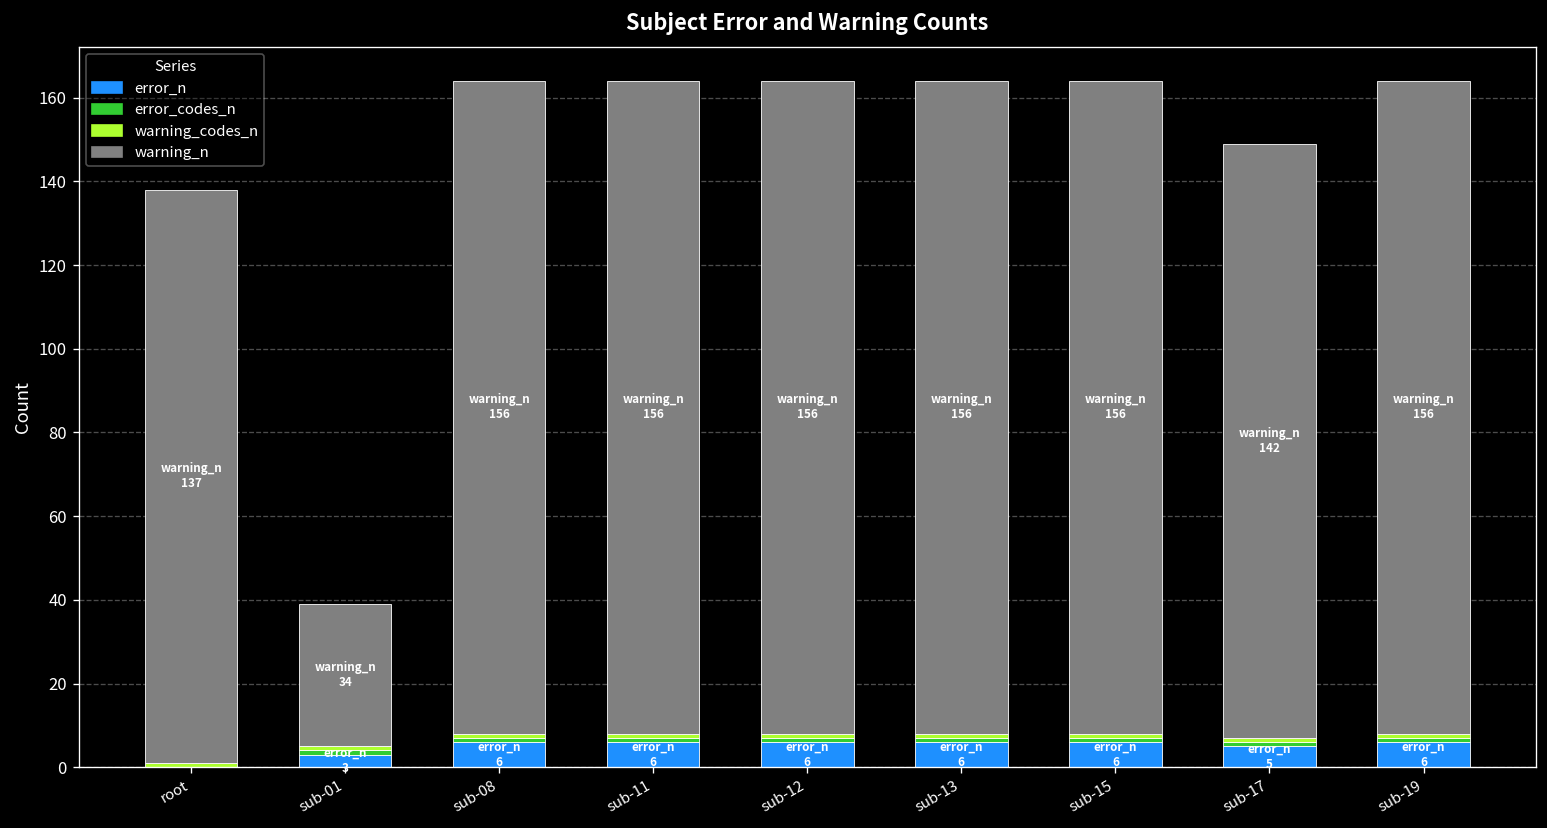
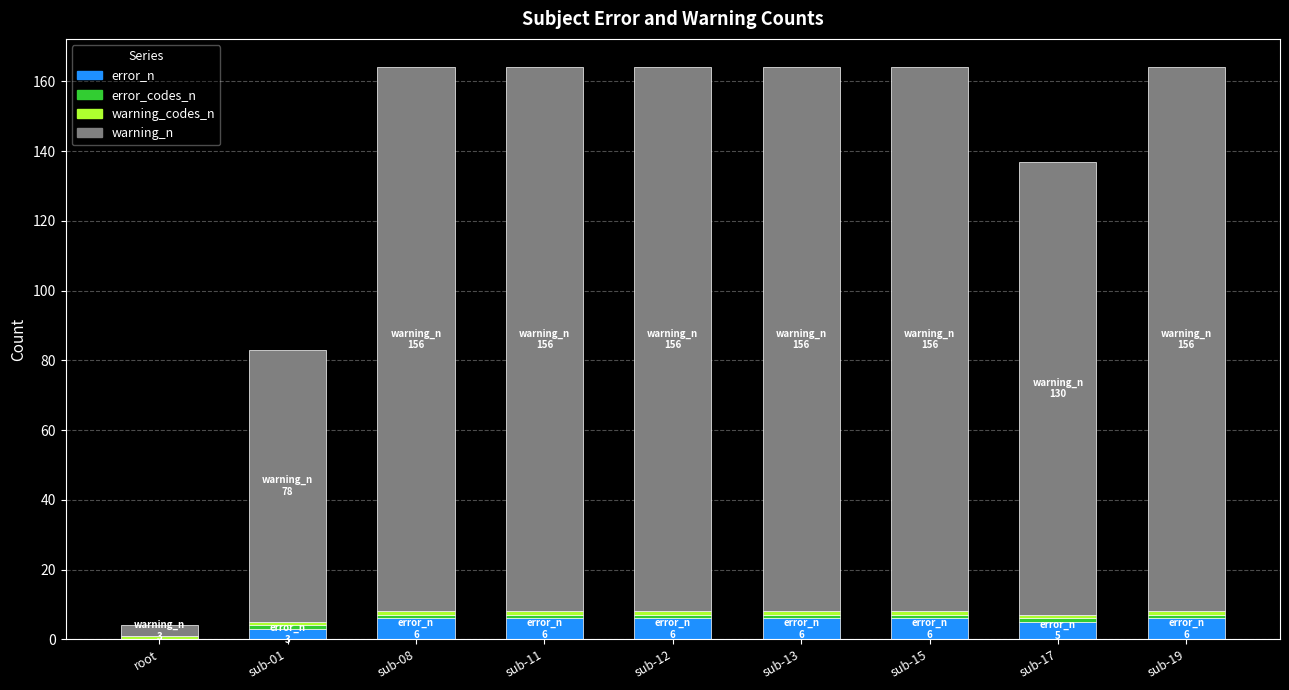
  {
    "error_n": {
      "sub-01": 3,
      "sub-08": 6,
      "sub-11": 6,
      "sub-12": 6,
      "sub-13": 6,
      "sub-15": 6,
      "sub-17": 5,
      "sub-19": 6
    },
    "error_codes_n": {
      "root": 0,
      "sub-01": 1,
      "sub-08": 1,
      "sub-11": 1,
      "sub-12": 1,
      "sub-13": 1,
      "sub-15": 1,
      "sub-17": 1,
      "sub-19": 1
    },
    "warning_codes_n": {
      "root": 1,
      "sub-01": 1,
      "sub-08": 1,
      "sub-11": 1,
      "sub-12": 1,
      "sub-13": 1,
      "sub-15": 1,
      "sub-17": 1,
      "sub-19": 1
    },
    "warning_n": {
-     "root": 137,
-     "sub-01": 34,
+     "root": 3,
+     "sub-01": 78,
      "sub-08": 156,
      "sub-11": 156,
      "sub-12": 156,
      "sub-13": 156,
      "sub-15": 156,
-     "sub-17": 142,
+     "sub-17": 130,
      "sub-19": 156
    }
  }
